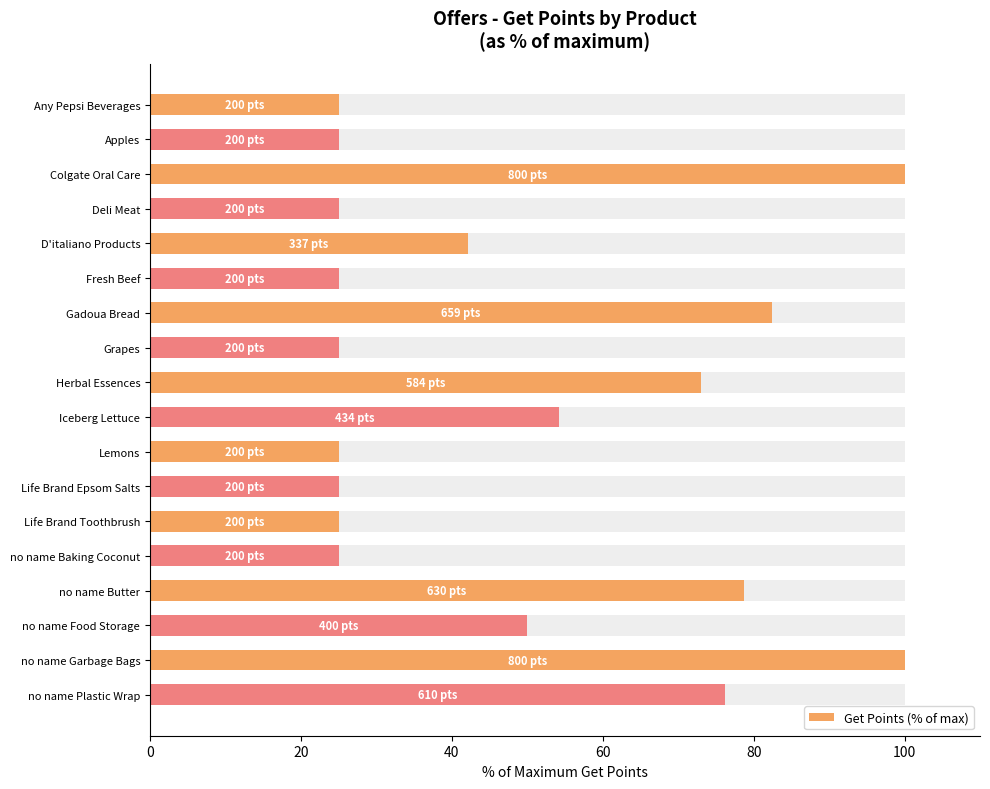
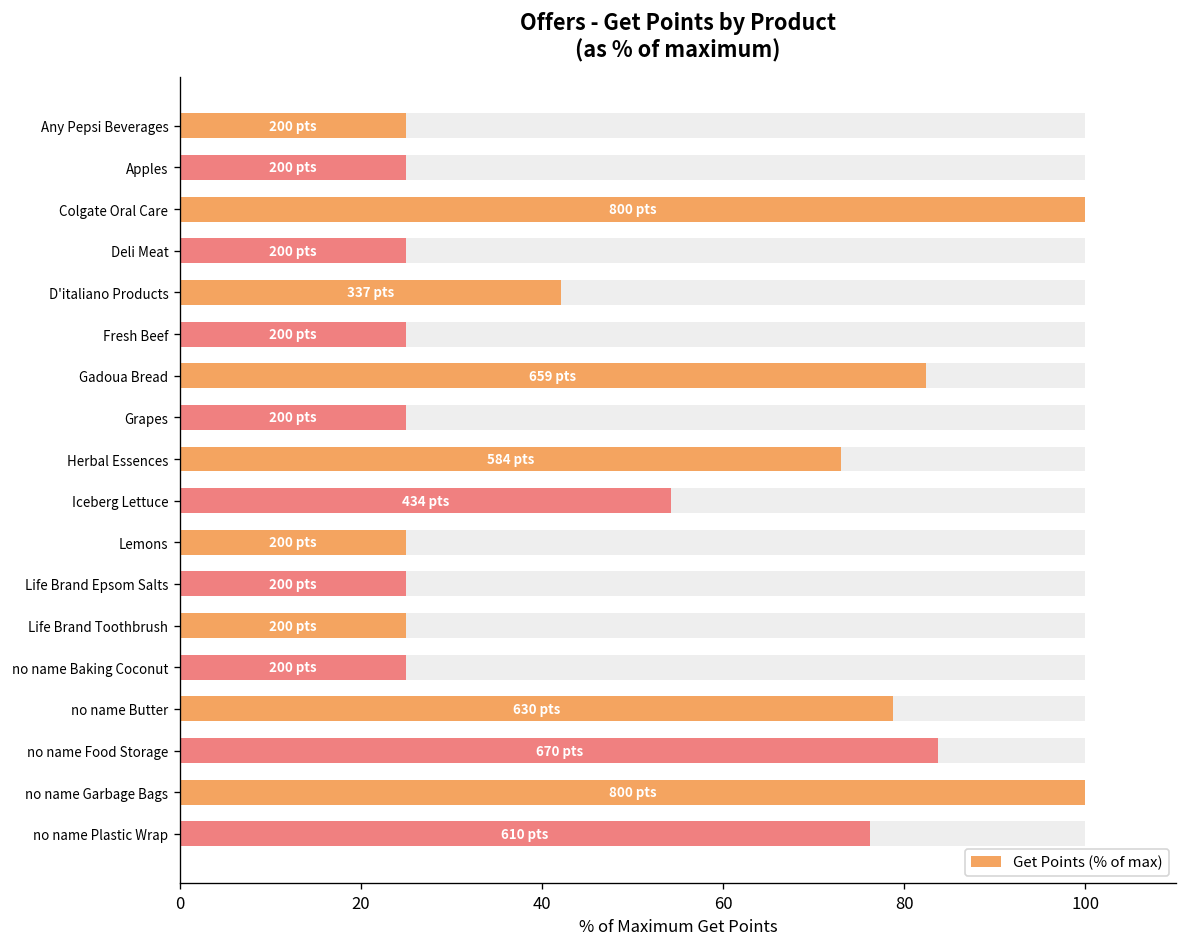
  {
    "Get Points (% of max)": {
-     "no name Food Storage": 400
+     "no name Food Storage": 670
    }
  }
